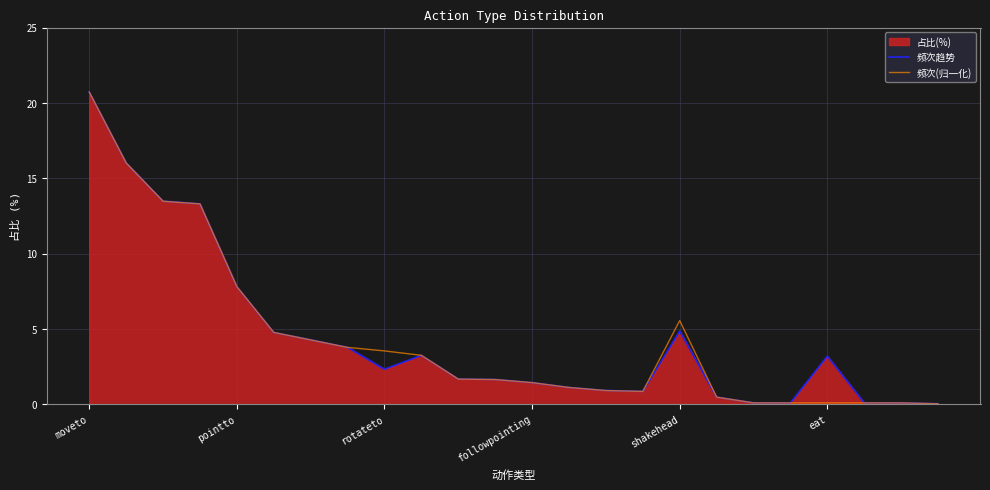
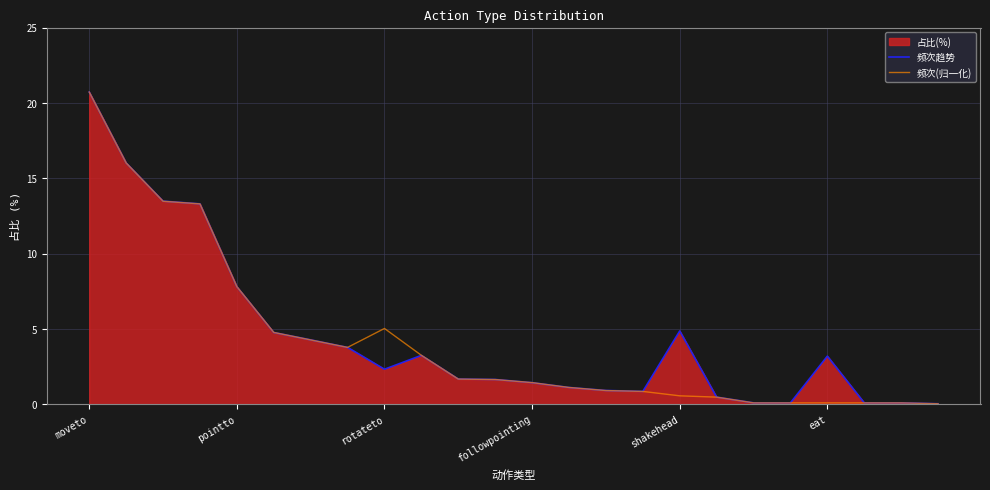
  {
    "占比(%)": {
      "rotateto": 2.3,
      "shakehead": 4.9,
      "eat": 3.2
    },
    "频次(归一化)": {
-     "rotateto": 3.5,
-     "shakehead": 5.6,
+     "rotateto": 5.0,
+     "shakehead": 0.6,
      "eat": 0.1
    }
  }
